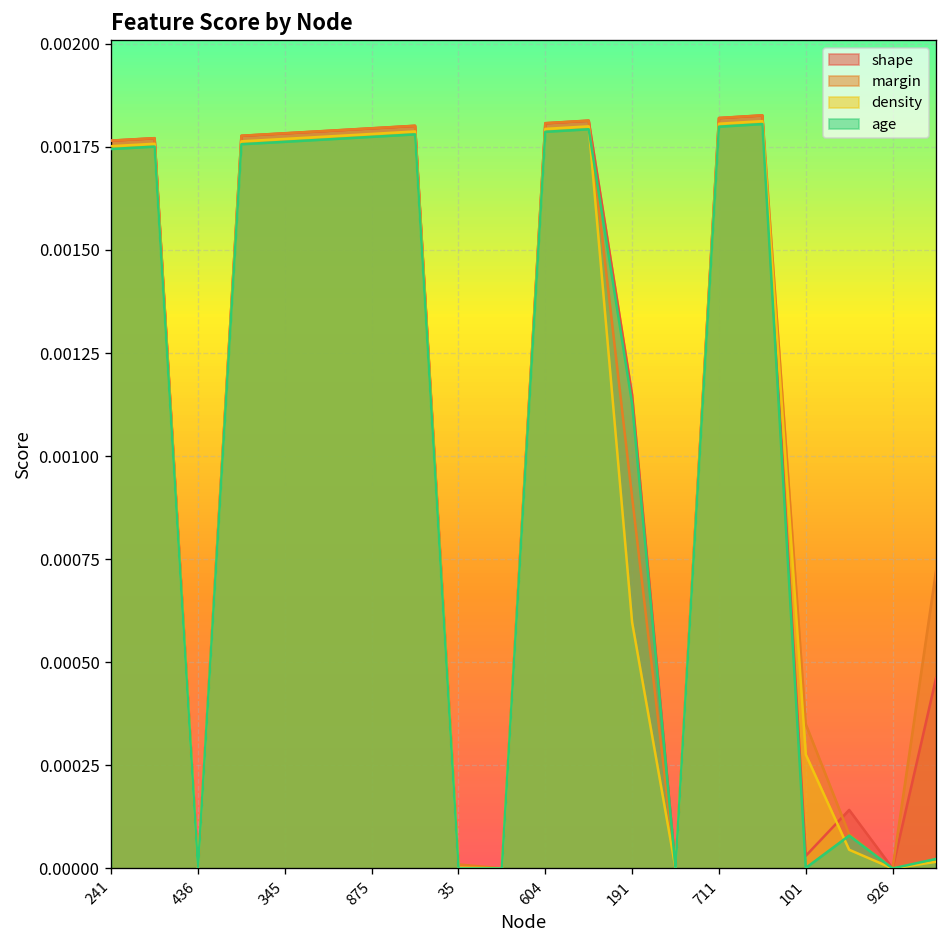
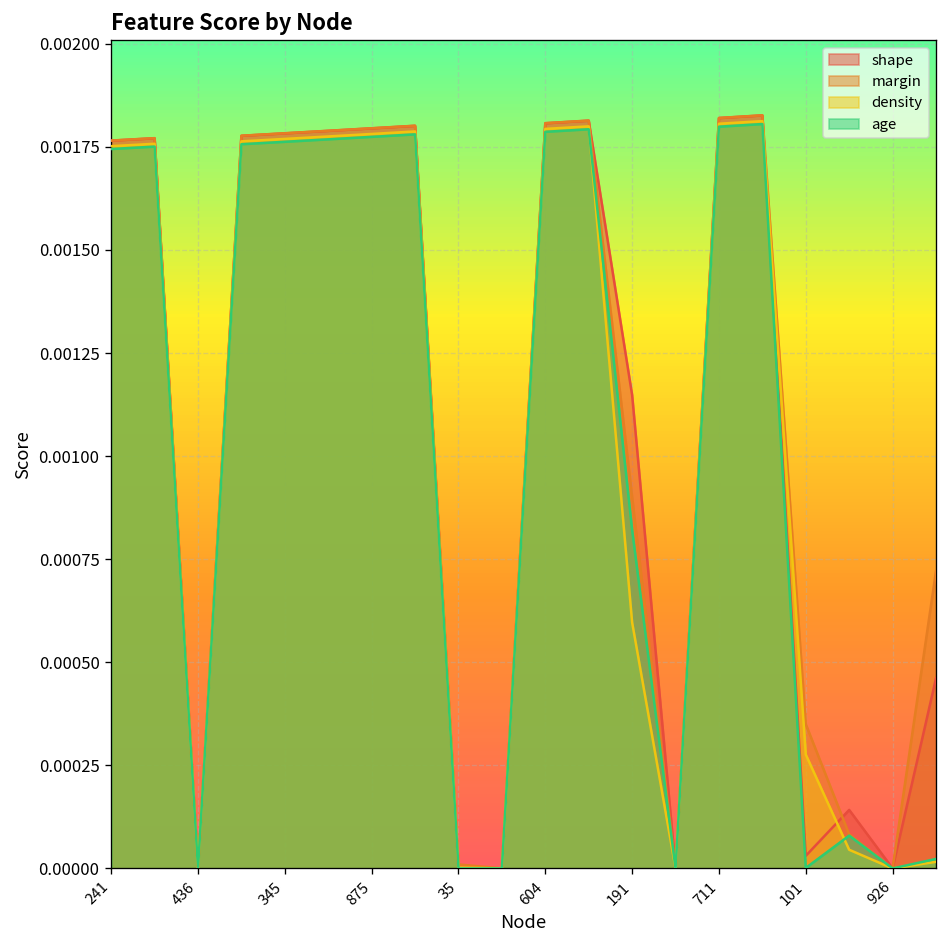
  {
    "age": {
-     "191": 0.00113,
+     "191": 0.00082,
      "101": 0.00000
    }
  }
